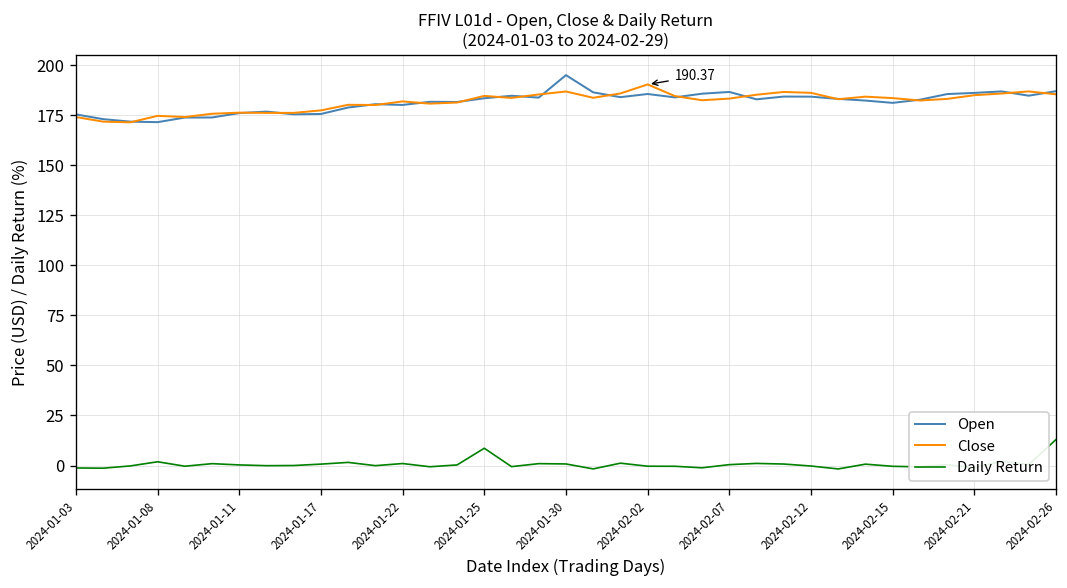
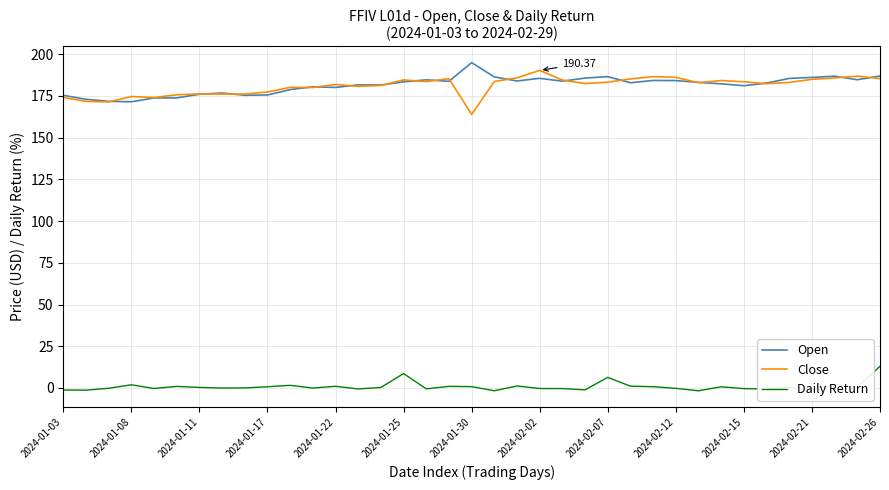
  {
    "Open": {
      "2024-01-08": 172,
      "2024-01-17": 176,
      "2024-01-22": 180,
      "2024-01-30": 195,
      "2024-02-02": 186,
      "2024-02-07": 187,
      "2024-02-12": 184,
      "2024-02-15": 181,
      "2024-02-26": 187
    },
    "Close": {
      "2024-01-08": 175,
      "2024-01-17": 177,
      "2024-01-22": 182,
-     "2024-01-30": 187,
+     "2024-01-30": 164,
      "2024-02-07": 183,
      "2024-02-12": 186,
      "2024-02-15": 184,
      "2024-02-26": 185
    },
    "Daily Return": {
      "2024-01-03": -1,
      "2024-01-08": 2,
      "2024-01-11": 0,
      "2024-01-17": 1,
      "2024-01-22": 1,
      "2024-01-25": 9,
      "2024-01-30": 1,
      "2024-02-02": 0,
-     "2024-02-07": 0,
+     "2024-02-07": 6,
      "2024-02-12": 0,
      "2024-02-15": 0,
      "2024-02-26": 13
    }
  }
